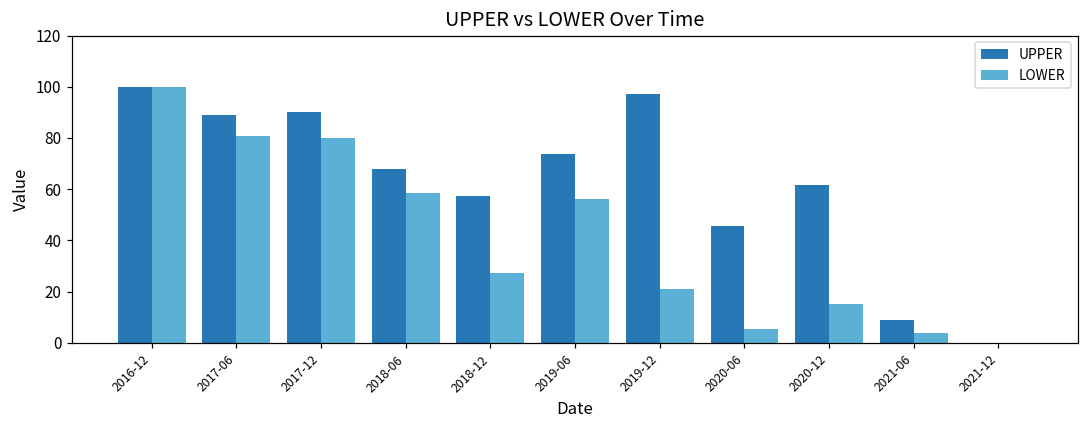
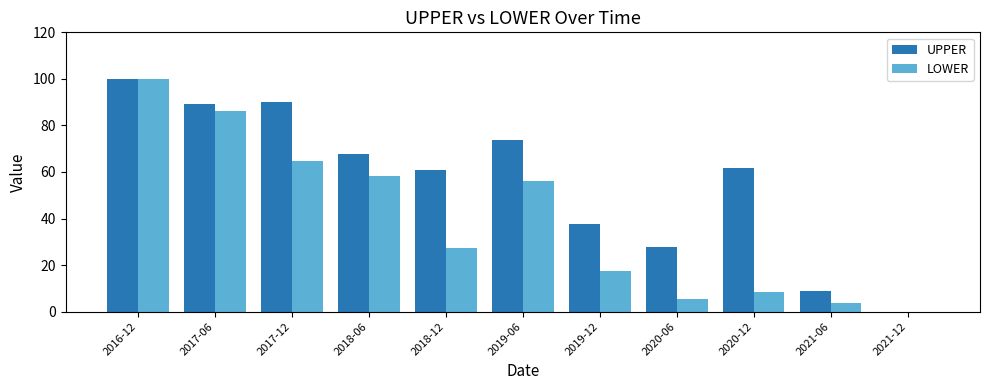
  {
    "UPPER": {
      "2016-12": 100,
      "2017-06": 89,
      "2017-12": 90,
      "2018-06": 68,
-     "2018-12": 57,
+     "2018-12": 61,
      "2019-06": 74,
-     "2019-12": 97,
-     "2020-06": 45,
+     "2019-12": 38,
+     "2020-06": 28,
      "2020-12": 62,
      "2021-06": 9,
      "2021-12": 0
    },
    "LOWER": {
      "2016-12": 100,
-     "2017-06": 81,
-     "2017-12": 80,
+     "2017-06": 86,
+     "2017-12": 65,
      "2018-06": 58,
      "2018-12": 27,
      "2019-06": 56,
-     "2019-12": 21,
+     "2019-12": 17,
      "2020-06": 6,
-     "2020-12": 15,
+     "2020-12": 9,
      "2021-06": 4,
      "2021-12": 0
    }
  }
